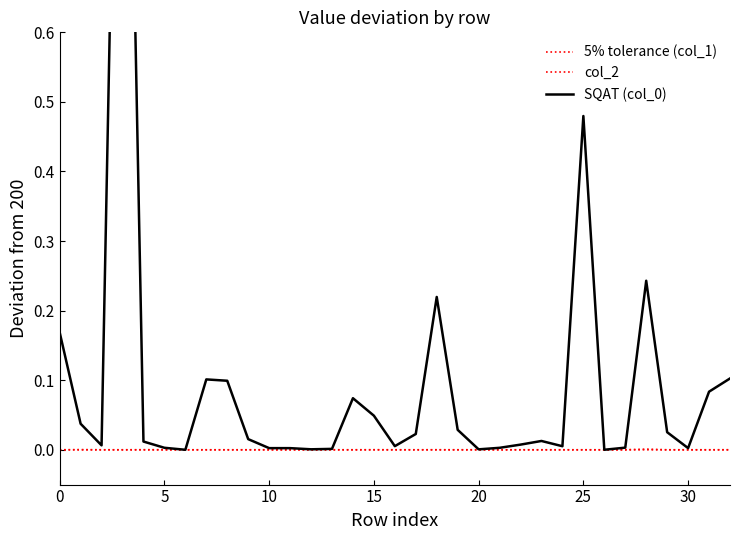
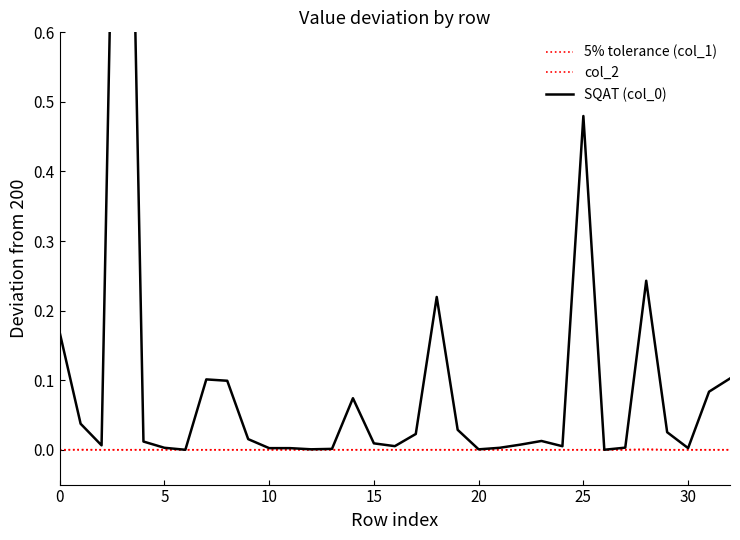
  {
    "SQAT (col_0)": {
      "0": 0.17,
-     "15": 0.05,
+     "15": 0.01,
      "25": 0.48
    }
  }
